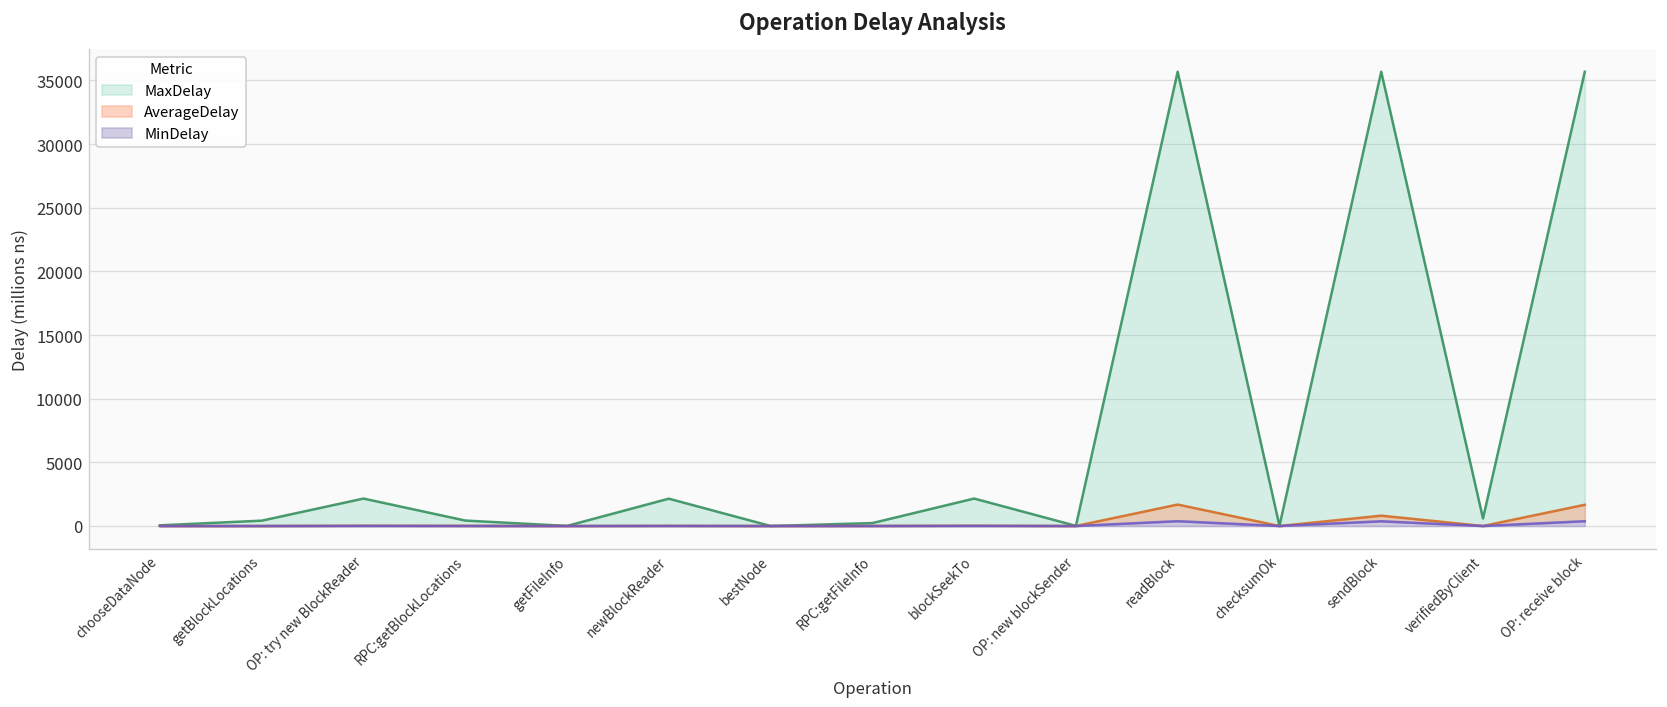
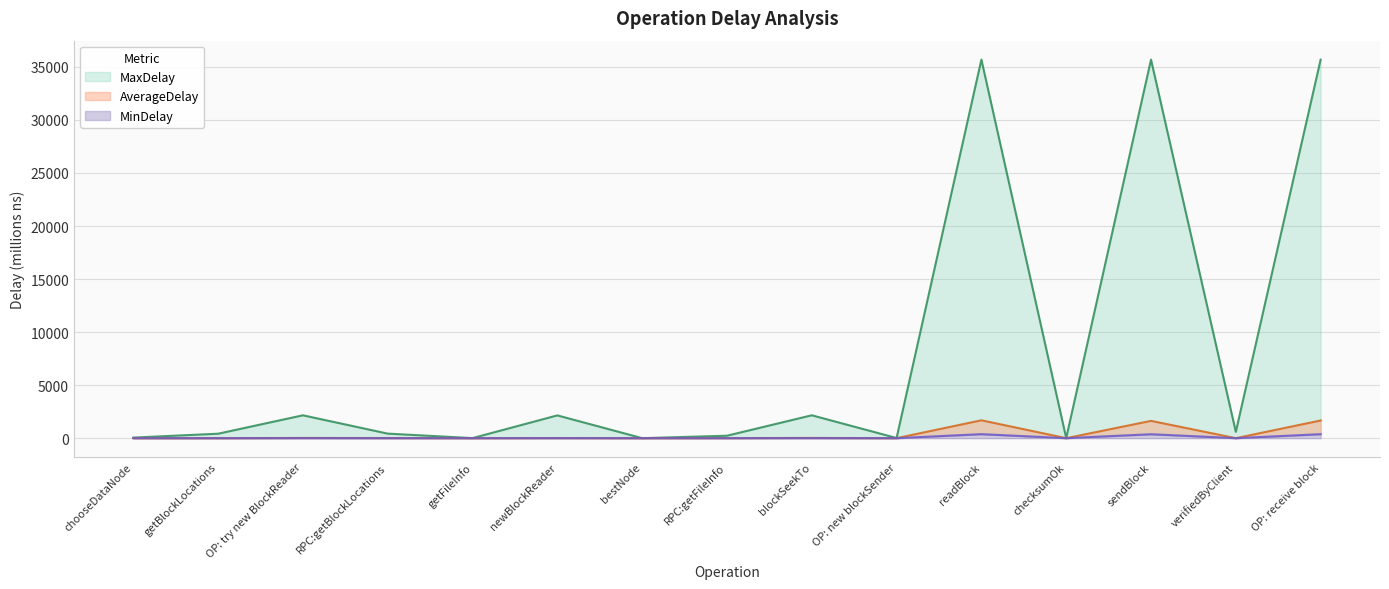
  {
    "AverageDelay": {
      "readBlock": 1700,
-     "sendBlock": 800,
+     "sendBlock": 1600,
      "OP: receive block": 1700
    }
  }
